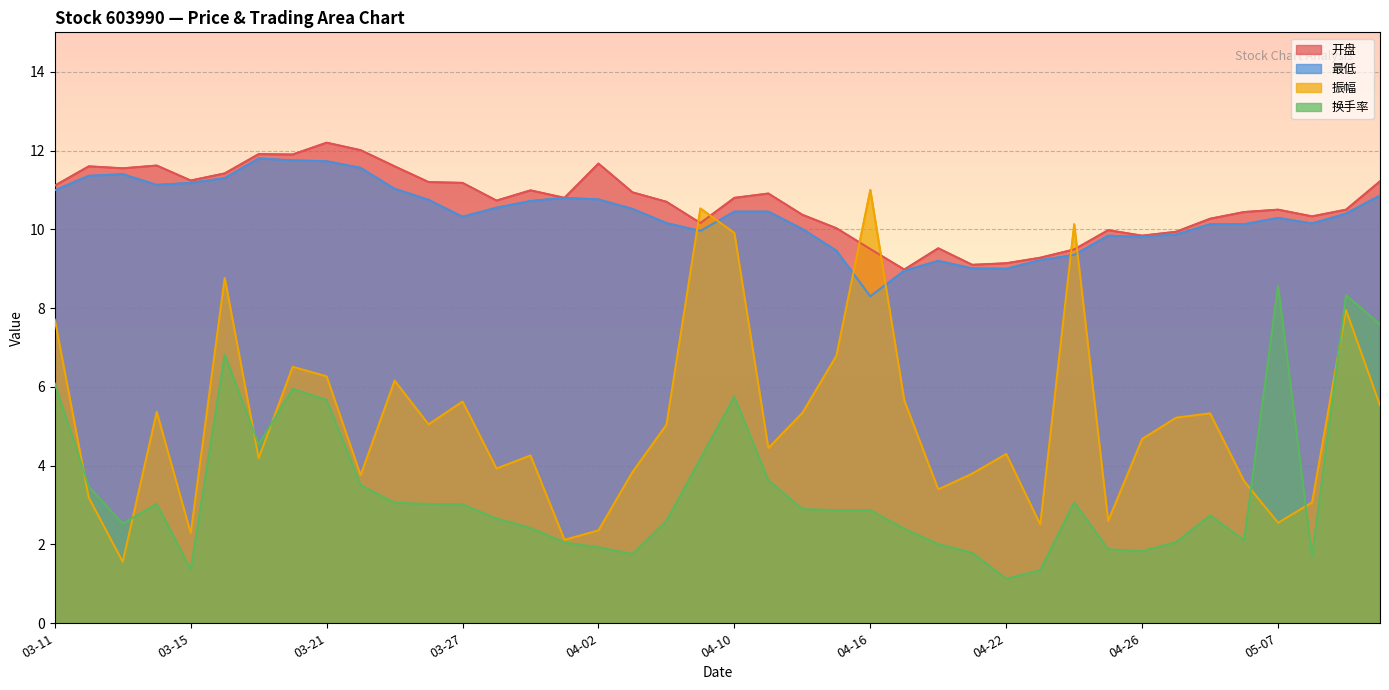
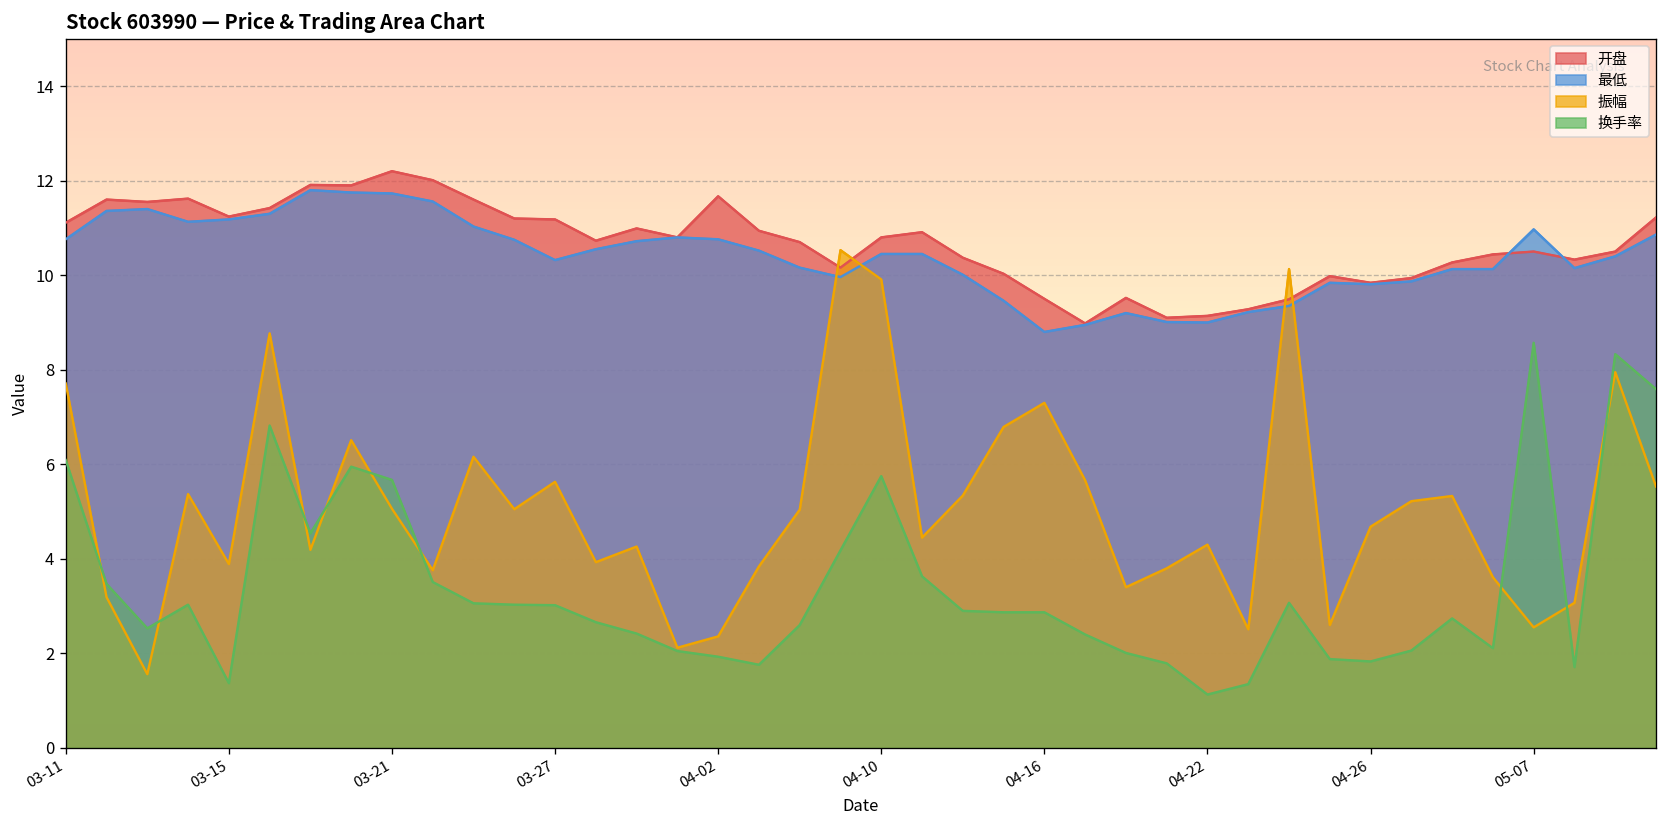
  {
    "开盘": {
      "03-11": 11.1,
      "03-21": 12.2,
      "03-27": 11.2,
      "04-02": 11.7,
      "04-10": 10.8,
      "04-16": 9.5,
      "04-22": 9.1,
      "05-07": 10.5
    },
    "最低": {
-     "03-11": 11.0,
+     "03-11": 10.8,
      "03-21": 11.7,
      "03-27": 10.3,
      "04-02": 10.8,
      "04-10": 10.5,
-     "04-16": 8.3,
+     "04-16": 8.8,
      "04-22": 9.0,
-     "05-07": 10.3
+     "05-07": 11.0
    },
    "振幅": {
      "03-11": 7.7,
-     "03-15": 2.3,
-     "03-21": 6.3,
+     "03-15": 3.9,
+     "03-21": 5.1,
      "03-27": 5.6,
      "04-02": 2.4,
      "04-10": 9.9,
-     "04-16": 11.0,
+     "04-16": 7.3,
      "04-22": 4.3,
      "04-26": 4.7,
      "05-07": 2.6
    },
    "换手率": {
      "03-11": 6.1,
      "03-15": 1.4,
      "03-21": 5.7,
      "03-27": 3.0,
      "04-02": 1.9,
      "04-10": 5.8,
      "04-16": 2.9,
      "04-22": 1.1,
      "04-26": 1.8,
      "05-07": 8.6
    }
  }
